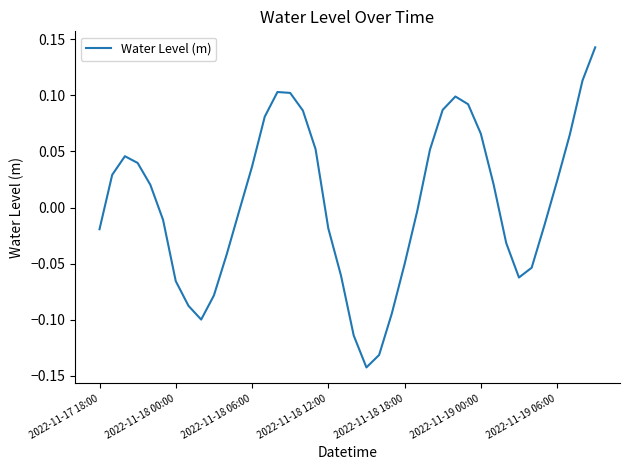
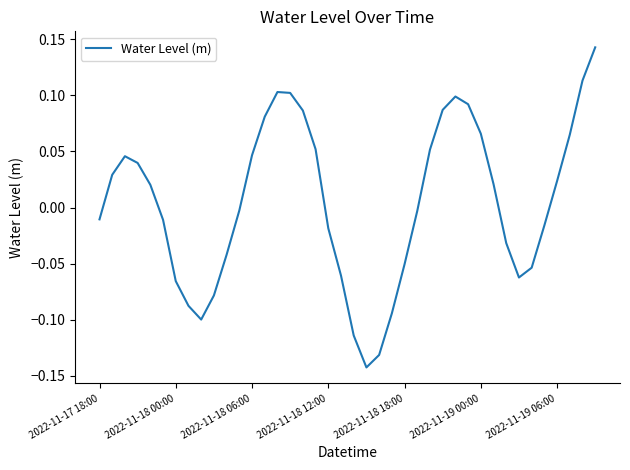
  {
-   "2022-11-17 18:00": -0.019,
+   "2022-11-17 18:00": -0.011,
    "2022-11-18 00:00": -0.066,
-   "2022-11-18 06:00": 0.036,
+   "2022-11-18 06:00": 0.047,
    "2022-11-18 12:00": -0.018,
    "2022-11-18 18:00": -0.050,
    "2022-11-19 00:00": 0.066,
    "2022-11-19 06:00": 0.024
  }
